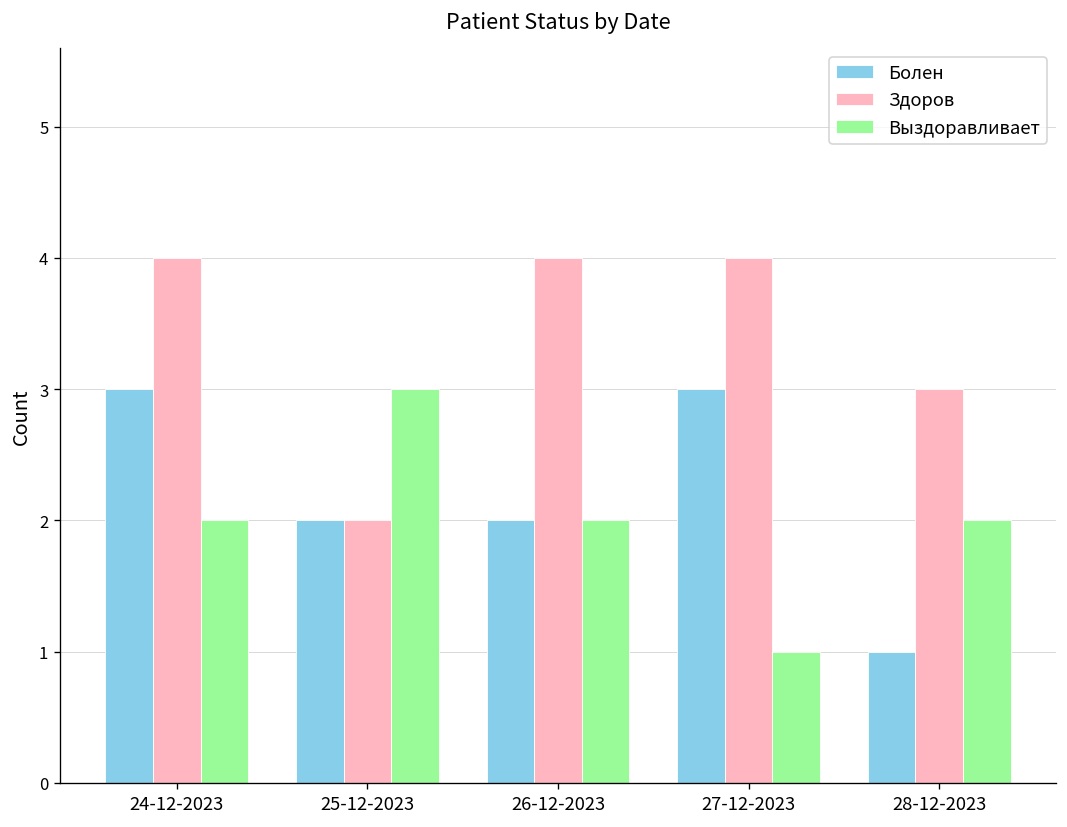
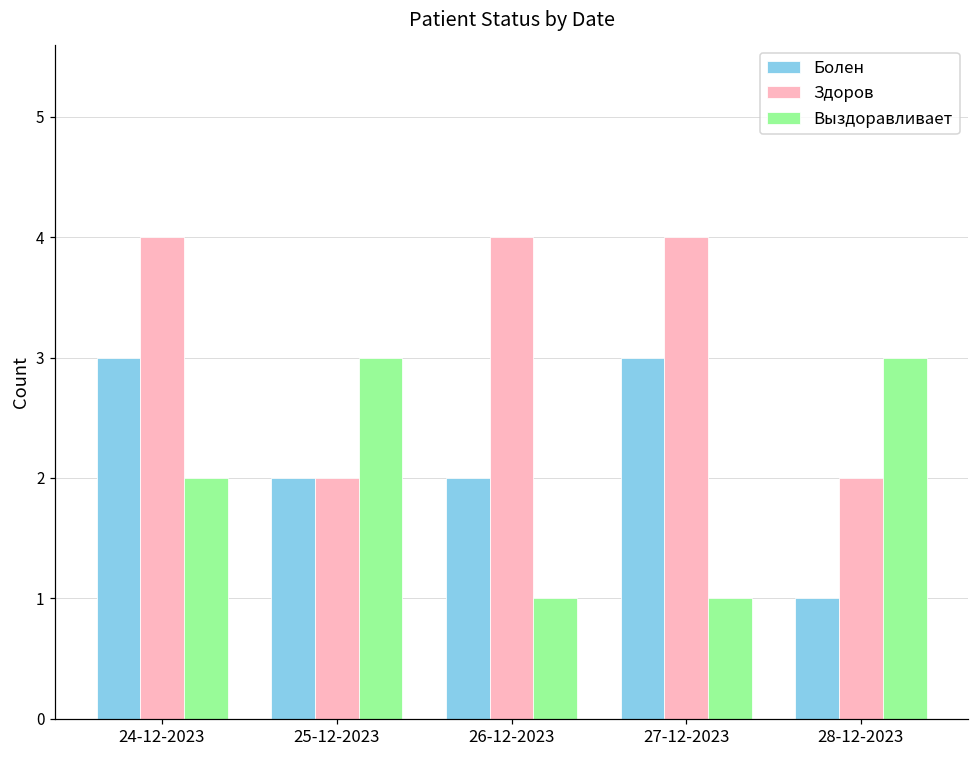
  {
    "Болен": {
      "24-12-2023": 3,
      "25-12-2023": 2,
      "26-12-2023": 2,
      "27-12-2023": 3,
      "28-12-2023": 1
    },
    "Здоров": {
      "24-12-2023": 4,
      "25-12-2023": 2,
      "26-12-2023": 4,
      "27-12-2023": 4,
-     "28-12-2023": 3
+     "28-12-2023": 2
    },
    "Выздоравливает": {
      "24-12-2023": 2,
      "25-12-2023": 3,
-     "26-12-2023": 2,
+     "26-12-2023": 1,
      "27-12-2023": 1,
-     "28-12-2023": 2
+     "28-12-2023": 3
    }
  }
